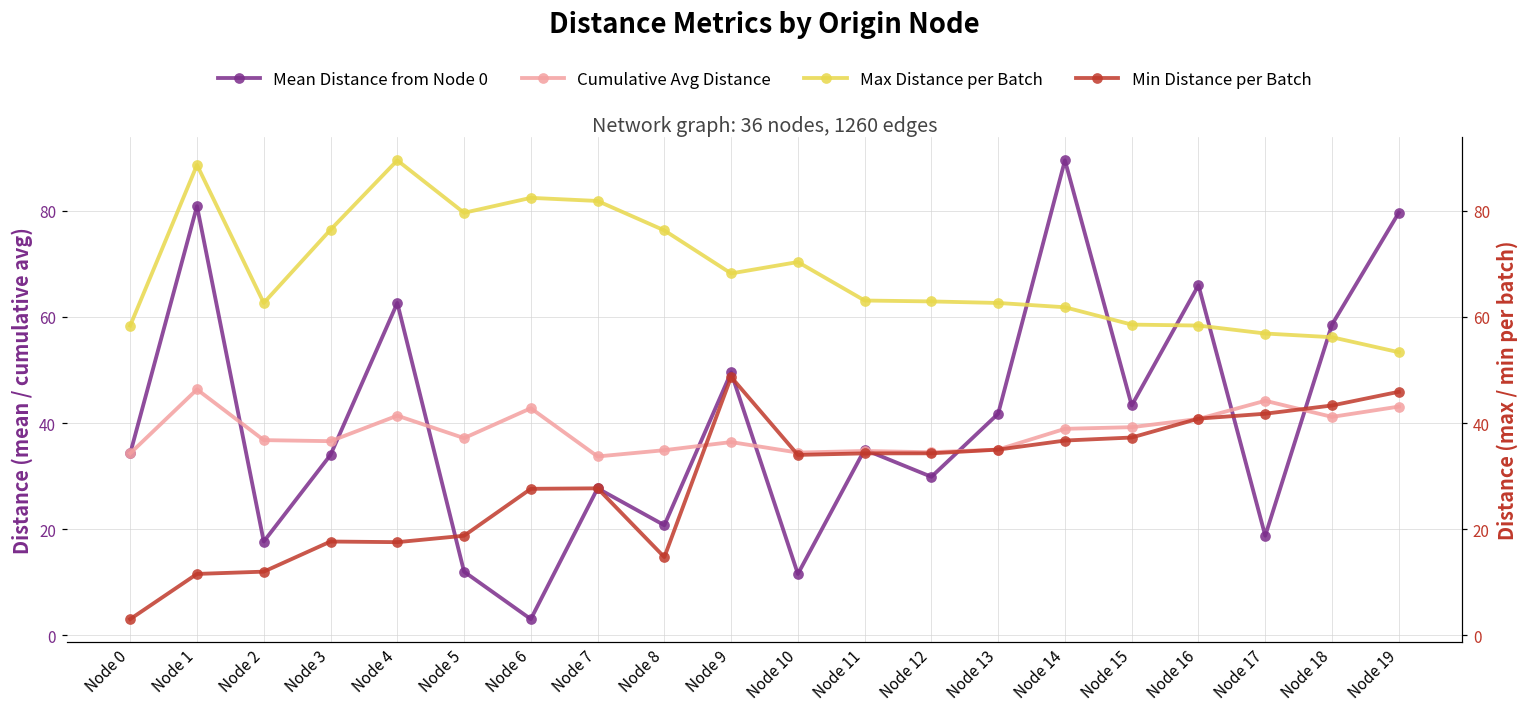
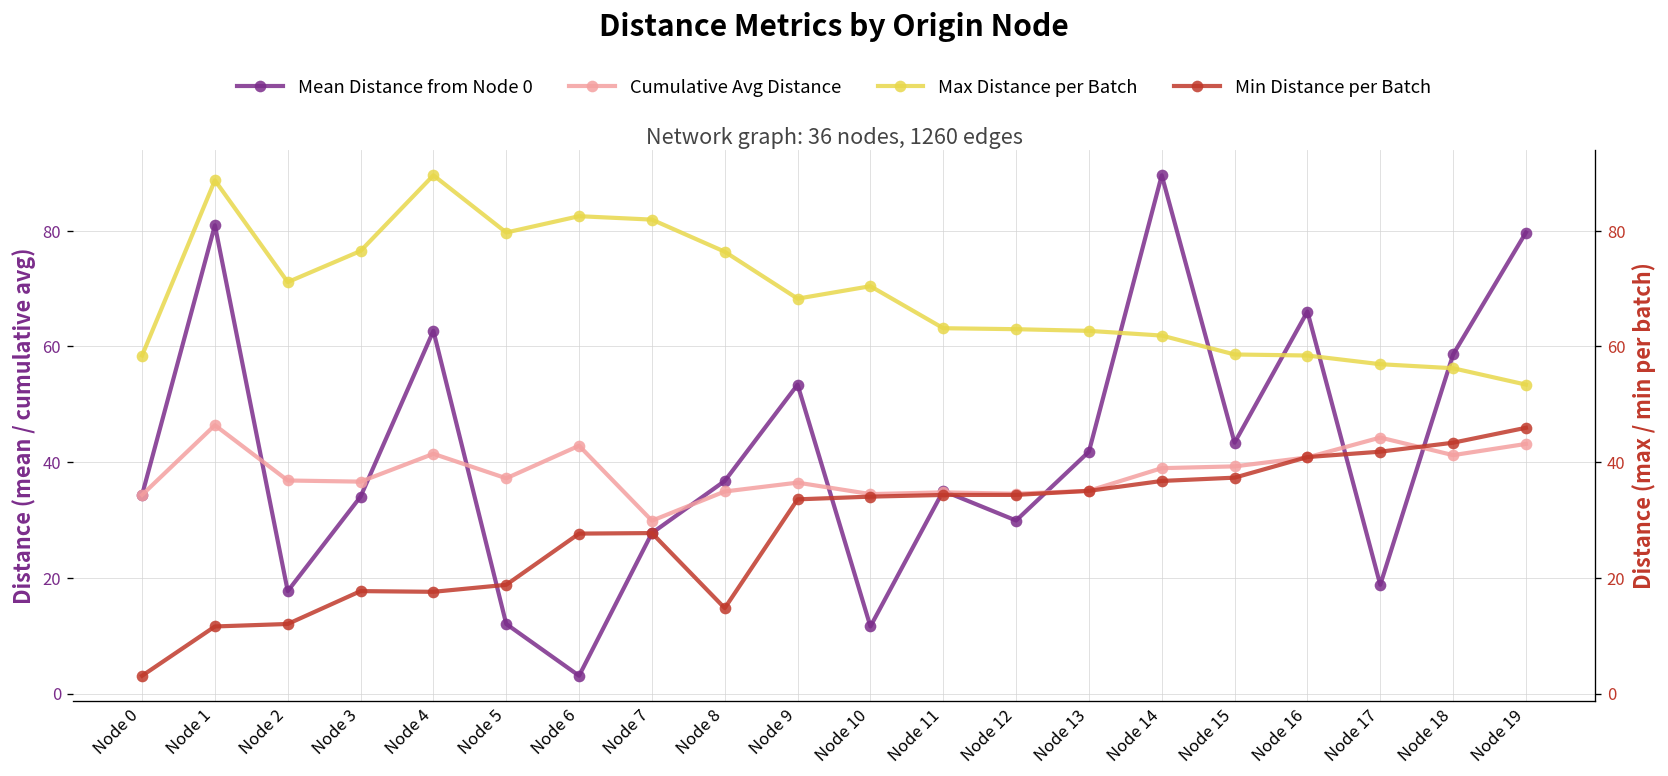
  {
    "Mean Distance from Node 0": {
      "Node 1": 81,
      "Node 2": 18,
      "Node 3": 34,
      "Node 4": 63,
      "Node 5": 12,
      "Node 6": 3,
      "Node 7": 28,
-     "Node 8": 21,
-     "Node 9": 50,
+     "Node 8": 37,
+     "Node 9": 53,
      "Node 10": 12,
      "Node 12": 30,
      "Node 13": 42,
      "Node 14": 90,
      "Node 15": 43,
      "Node 16": 66,
      "Node 17": 19,
      "Node 18": 59,
      "Node 19": 80
    },
    "Cumulative Avg Distance": {
      "Node 1": 46,
      "Node 2": 37,
      "Node 3": 37,
      "Node 4": 41,
      "Node 5": 37,
      "Node 6": 43,
-     "Node 7": 34,
+     "Node 7": 30,
      "Node 8": 35,
      "Node 9": 36,
      "Node 10": 34,
      "Node 12": 35,
      "Node 13": 35,
      "Node 14": 39,
      "Node 15": 39,
      "Node 16": 41,
      "Node 17": 44,
      "Node 18": 41,
      "Node 19": 43
    },
    "Max Distance per Batch": {
      "Node 0": 58,
      "Node 1": 89,
-     "Node 2": 63,
+     "Node 2": 71,
      "Node 3": 77,
      "Node 4": 90,
      "Node 5": 80,
      "Node 6": 83,
      "Node 7": 82,
      "Node 8": 76,
      "Node 9": 68,
      "Node 10": 70,
      "Node 11": 63,
      "Node 12": 63,
      "Node 13": 63,
      "Node 14": 62,
      "Node 15": 59,
      "Node 16": 58,
      "Node 17": 57,
      "Node 18": 56,
      "Node 19": 53
    },
    "Min Distance per Batch": {
      "Node 0": 3,
      "Node 1": 12,
      "Node 2": 12,
      "Node 3": 18,
      "Node 4": 18,
      "Node 5": 19,
      "Node 6": 28,
      "Node 7": 28,
      "Node 8": 15,
-     "Node 9": 49,
+     "Node 9": 34,
      "Node 10": 34,
      "Node 11": 34,
      "Node 12": 34,
      "Node 13": 35,
      "Node 14": 37,
      "Node 15": 37,
      "Node 16": 41,
      "Node 17": 42,
      "Node 18": 43,
      "Node 19": 46
    }
  }
